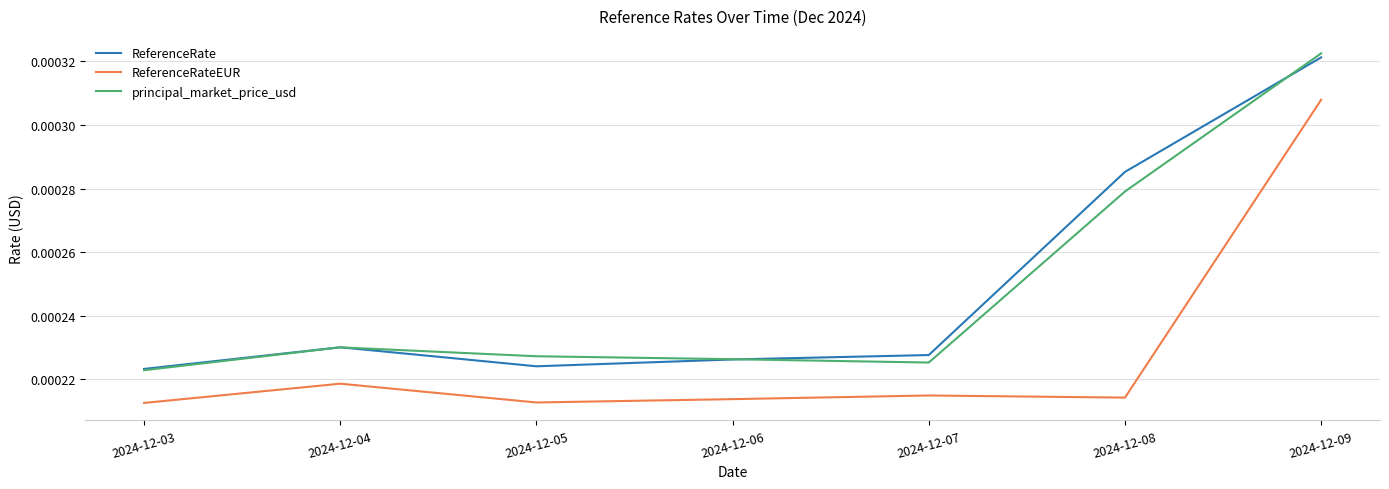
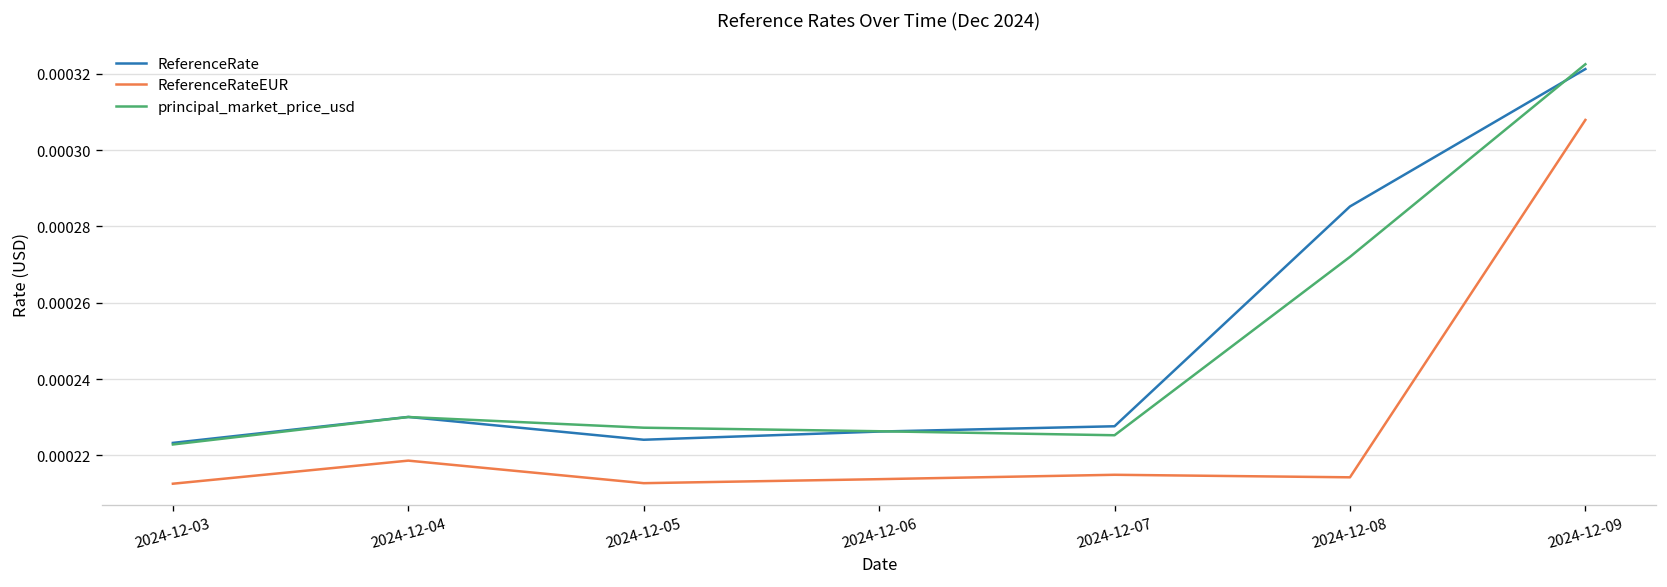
  {
    "ReferenceRate": {
      "2024-12-05": 0.000224,
      "2024-12-07": 0.000228,
      "2024-12-08": 0.000285,
      "2024-12-09": 0.000321
    },
    "ReferenceRateEUR": {
      "2024-12-03": 0.000213,
      "2024-12-04": 0.000219,
      "2024-12-05": 0.000213,
      "2024-12-06": 0.000214,
      "2024-12-07": 0.000215,
      "2024-12-08": 0.000214,
      "2024-12-09": 0.000308
    },
    "principal_market_price_usd": {
      "2024-12-05": 0.000227,
      "2024-12-07": 0.000225,
-     "2024-12-08": 0.000279,
+     "2024-12-08": 0.000272,
      "2024-12-09": 0.000323
    }
  }
